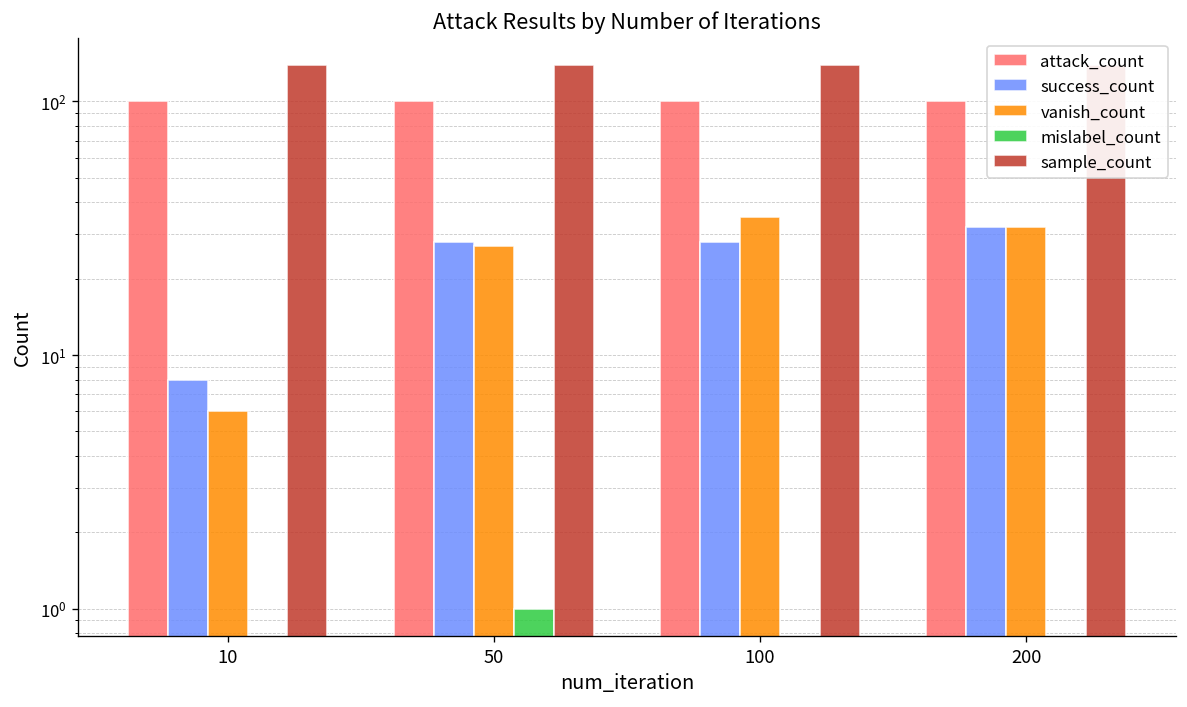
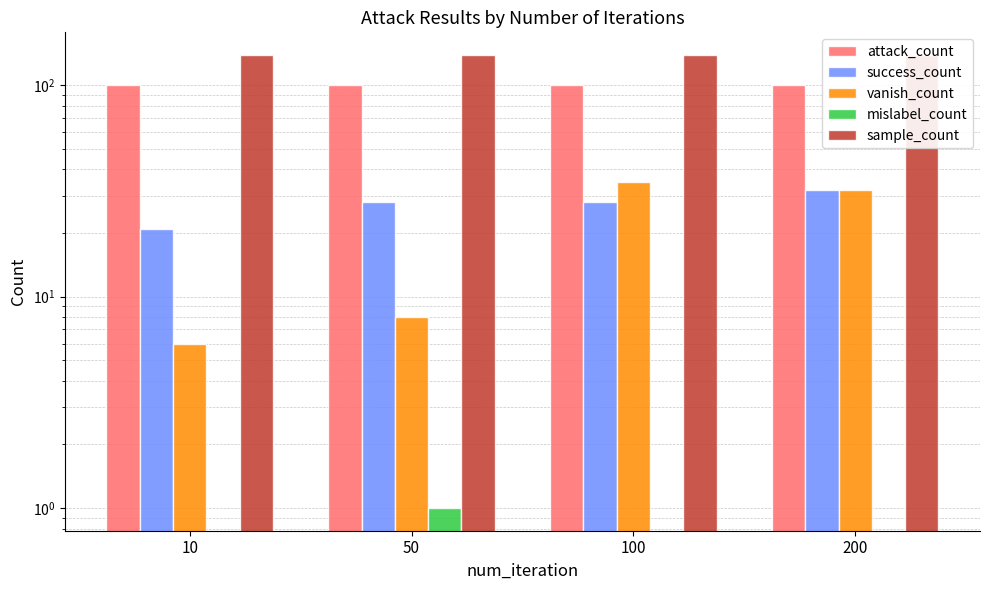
  {
    "attack_count": {
      "10": 100,
      "50": 100,
      "100": 100,
      "200": 100
    },
    "success_count": {
-     "10": 8,
+     "10": 21,
      "50": 28,
      "100": 28,
      "200": 32
    },
    "vanish_count": {
      "10": 6,
-     "50": 27,
+     "50": 8,
      "100": 35,
      "200": 32
    },
    "mislabel_count": {
      "50": 1
    },
    "sample_count": {
      "10": 140,
      "50": 140,
      "100": 140
    }
  }
